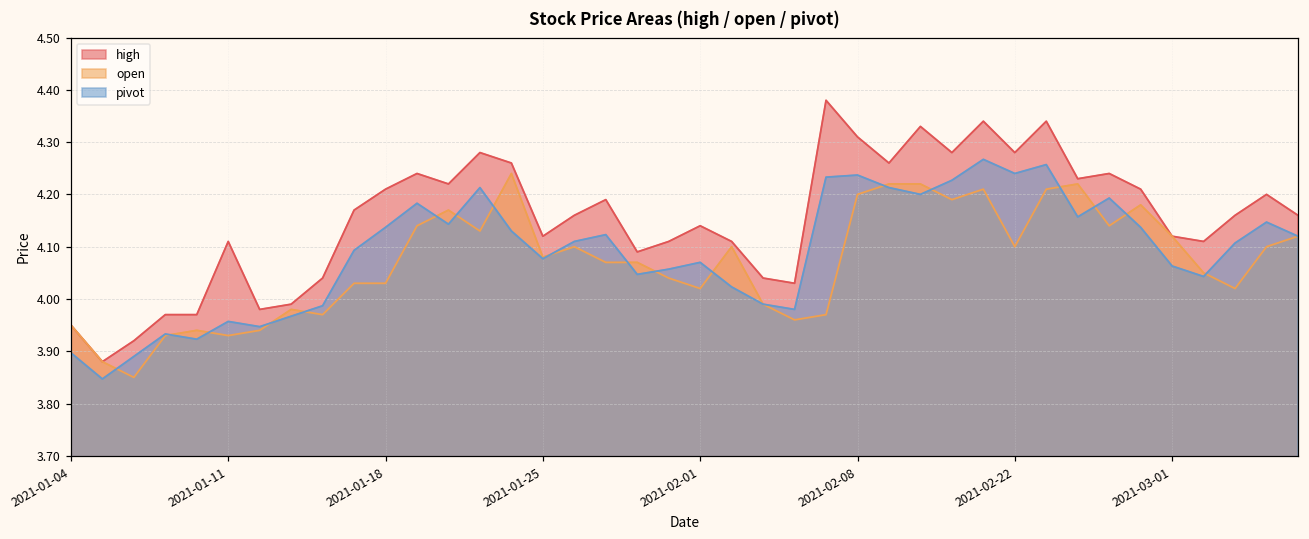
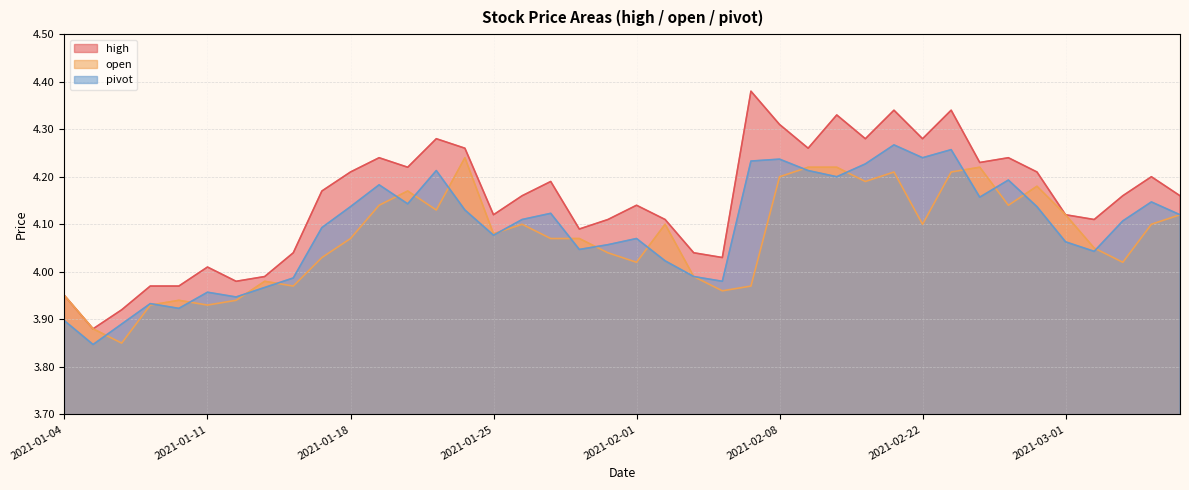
  {
    "high": {
-     "2021-01-11": 4.11,
+     "2021-01-11": 4.01,
      "2021-01-18": 4.21,
      "2021-01-25": 4.12,
      "2021-02-01": 4.14,
      "2021-02-08": 4.31,
      "2021-02-22": 4.28
    },
    "open": {
      "2021-01-11": 3.93,
-     "2021-01-18": 4.03,
+     "2021-01-18": 4.07,
      "2021-02-01": 4.02,
      "2021-02-08": 4.20,
      "2021-02-22": 4.10
    },
    "pivot": {
      "2021-01-04": 3.90,
      "2021-01-11": 3.96,
      "2021-01-18": 4.14,
      "2021-02-01": 4.07,
      "2021-02-08": 4.24,
      "2021-02-22": 4.24,
      "2021-03-01": 4.06
    }
  }
